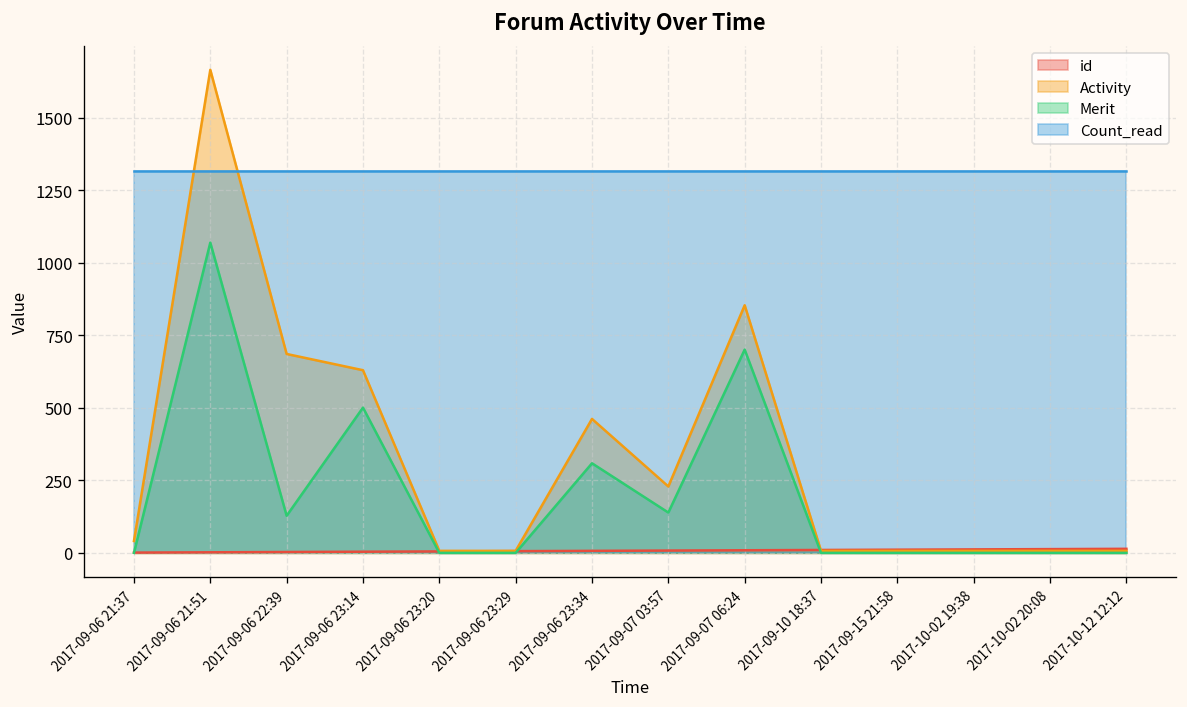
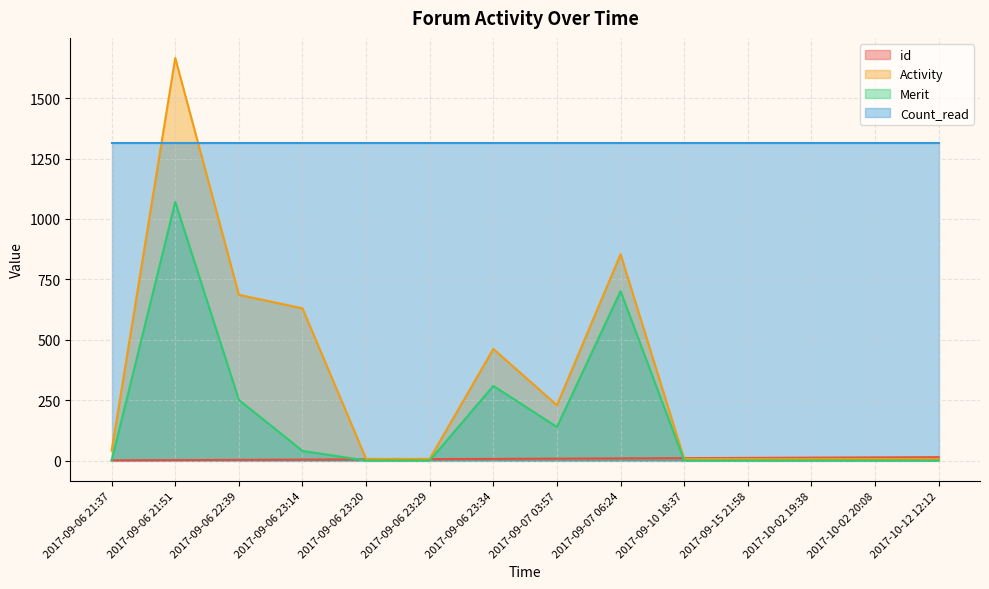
  {
    "Merit": {
      "2017-09-06 21:51": 1070,
-     "2017-09-06 22:39": 130,
-     "2017-09-06 23:14": 500,
+     "2017-09-06 22:39": 250,
+     "2017-09-06 23:14": 40,
      "2017-09-06 23:34": 310,
      "2017-09-07 03:57": 140,
      "2017-09-07 06:24": 700
    },
    "Count_read": {
      "2017-09-06 21:37": 1320,
      "2017-09-06 21:51": 1320,
      "2017-09-06 22:39": 1320,
      "2017-09-06 23:14": 1320,
      "2017-09-06 23:20": 1320,
      "2017-09-06 23:29": 1320,
      "2017-09-06 23:34": 1320,
      "2017-09-07 03:57": 1320,
      "2017-09-07 06:24": 1320,
      "2017-09-10 18:37": 1320,
      "2017-09-15 21:58": 1320,
      "2017-10-02 19:38": 1320,
      "2017-10-02 20:08": 1320,
      "2017-10-12 12:12": 1320
    }
  }
